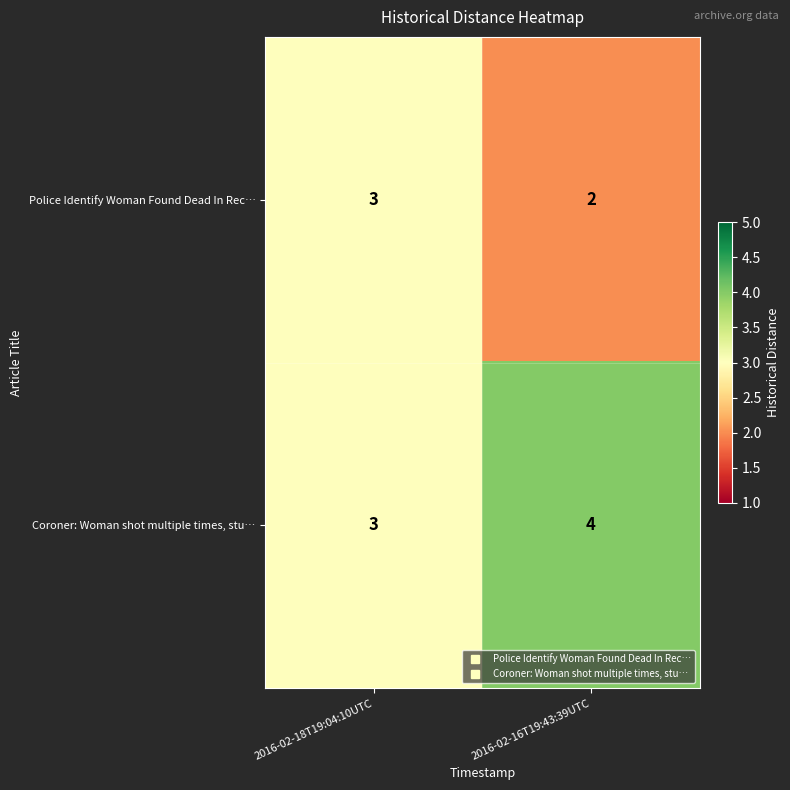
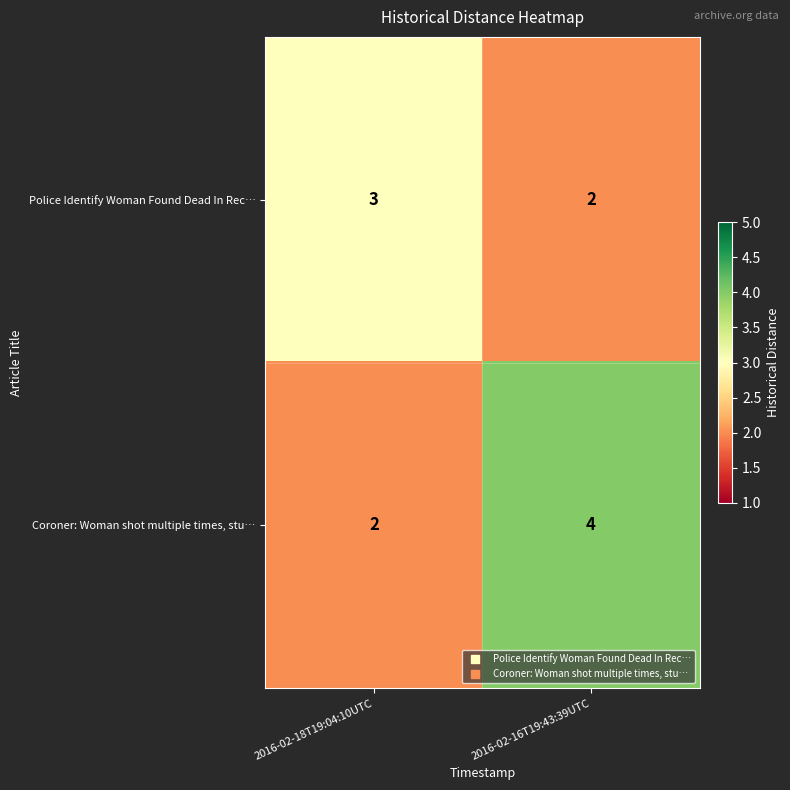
  {
    "Police Identify Woman Found Dead In Rec…": {
      "2016-02-18T19:04:10UTC": 3,
      "2016-02-16T19:43:39UTC": 2
    },
    "Coroner: Woman shot multiple times, stu…": {
-     "2016-02-18T19:04:10UTC": 3,
+     "2016-02-18T19:04:10UTC": 2,
      "2016-02-16T19:43:39UTC": 4
    }
  }
